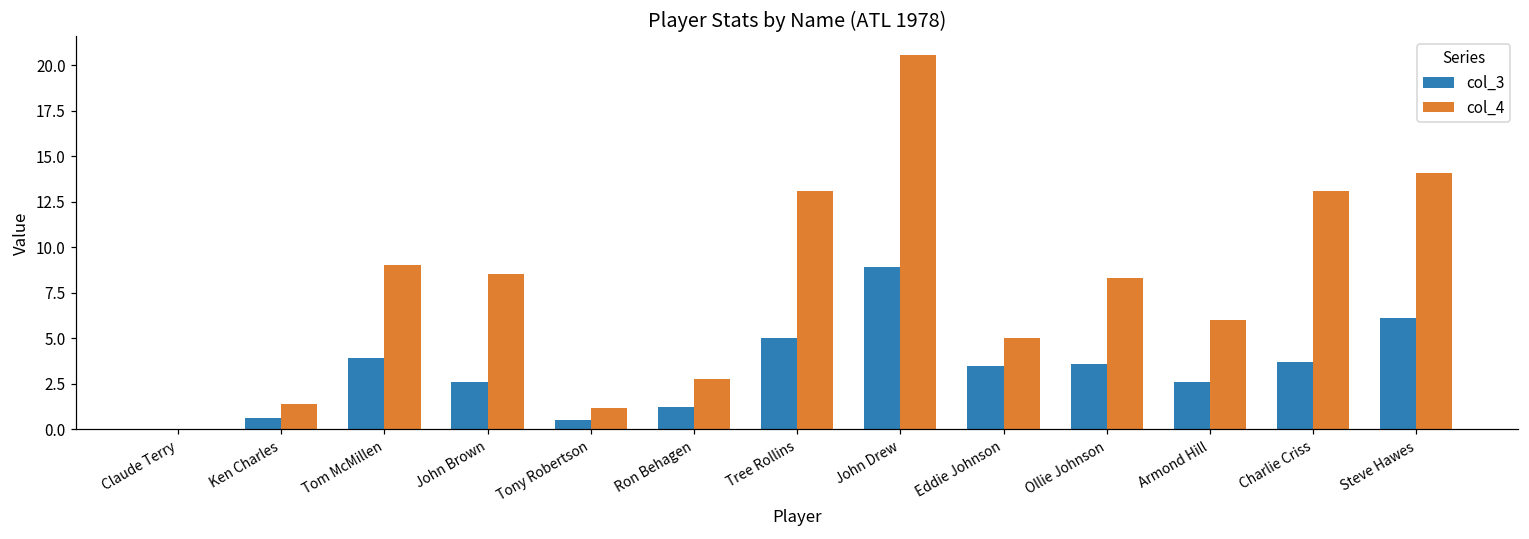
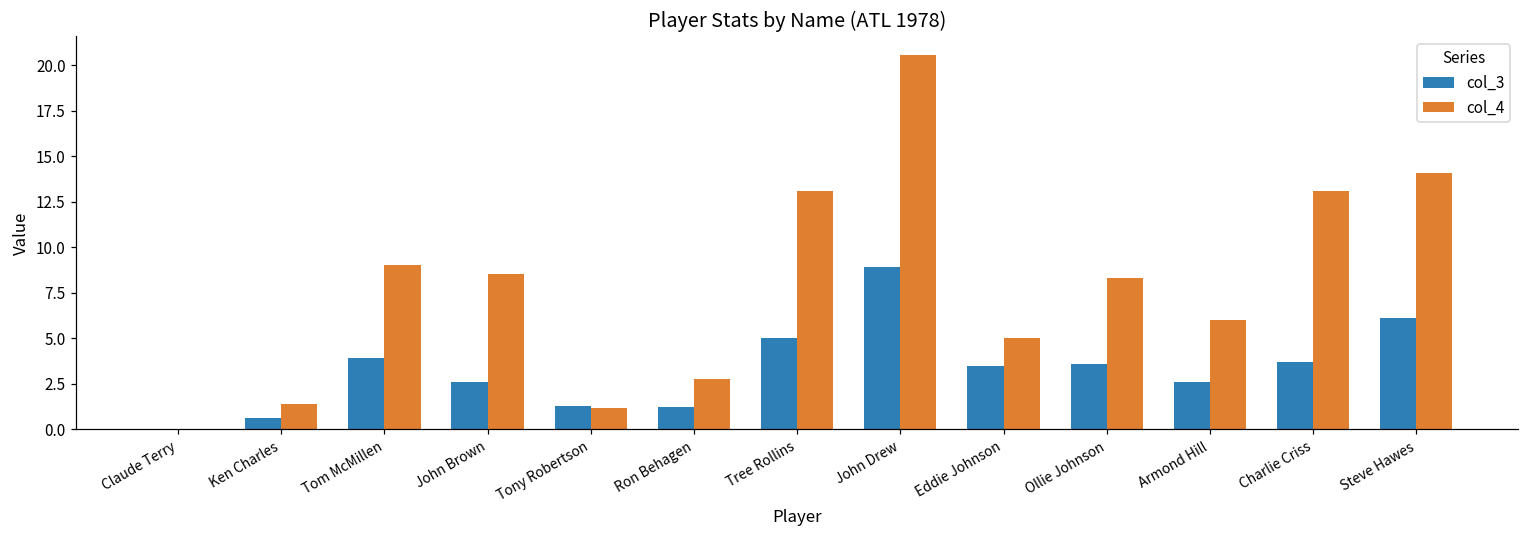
  {
    "col_3": {
      "Claude Terry": 0.0,
      "Ken Charles": 0.6,
      "Tom McMillen": 3.9,
      "John Brown": 2.6,
-     "Tony Robertson": 0.5,
+     "Tony Robertson": 1.3,
      "Ron Behagen": 1.2,
      "Tree Rollins": 5.0,
      "John Drew": 8.9,
      "Eddie Johnson": 3.5,
      "Ollie Johnson": 3.6,
      "Armond Hill": 2.6,
      "Charlie Criss": 3.7,
      "Steve Hawes": 6.1
    },
    "col_4": {
      "Claude Terry": 0.0,
      "Ken Charles": 1.4,
      "Tom McMillen": 9.0,
      "John Brown": 8.5,
      "Tony Robertson": 1.2,
      "Ron Behagen": 2.8,
      "Tree Rollins": 13.1,
      "John Drew": 20.6,
      "Eddie Johnson": 5.0,
      "Ollie Johnson": 8.3,
      "Armond Hill": 6.0,
      "Charlie Criss": 13.1,
      "Steve Hawes": 14.1
    }
  }
